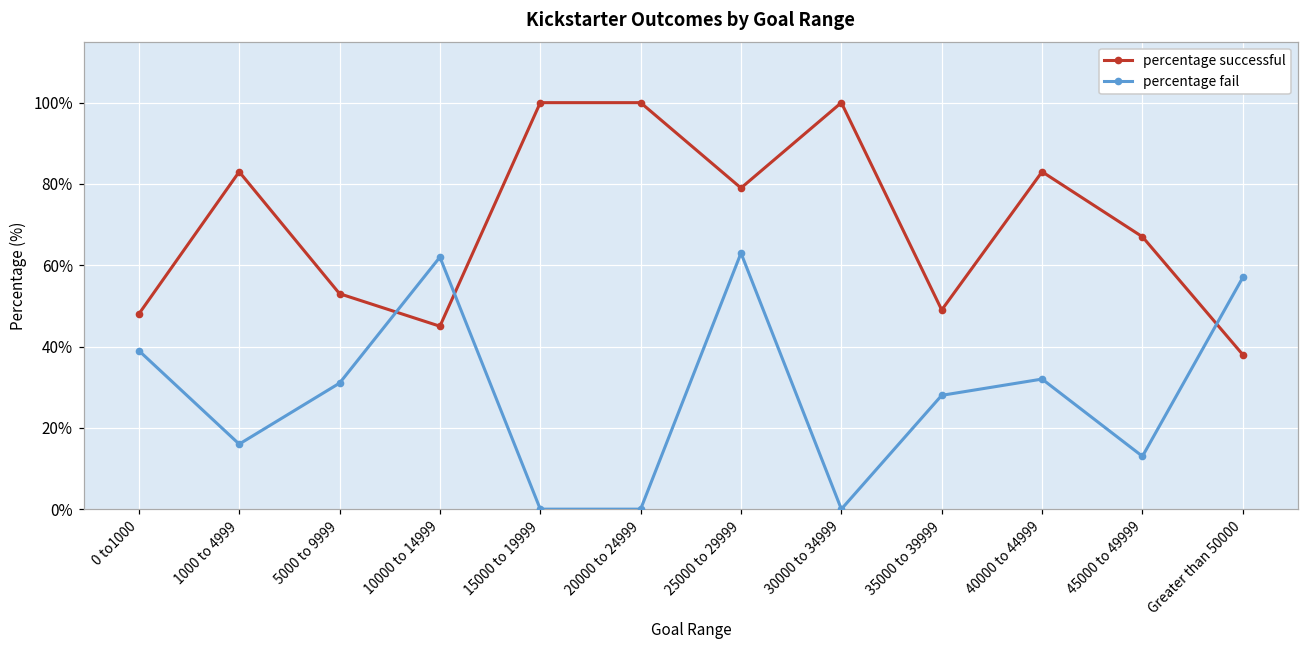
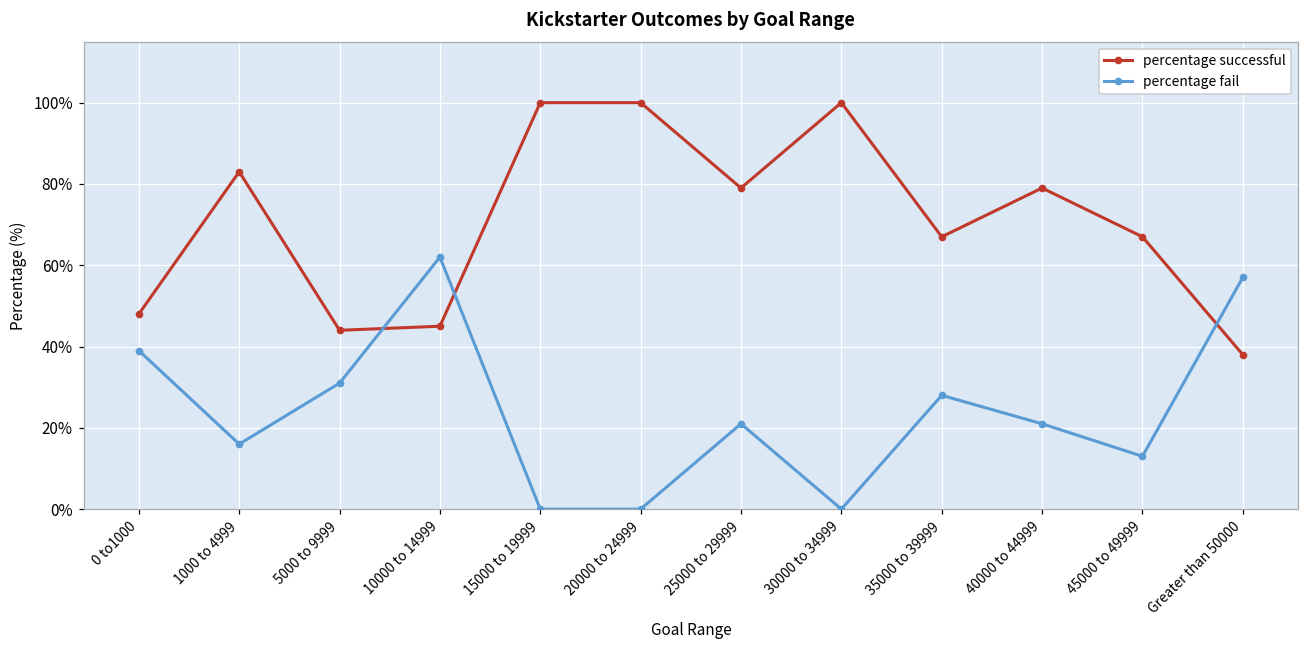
  {
    "percentage successful": {
      "0 to1000": "48%",
      "1000 to 4999": "83%",
-     "5000 to 9999": "53%",
+     "5000 to 9999": "44%",
      "10000 to 14999": "45%",
      "15000 to 19999": "100%",
      "20000 to 24999": "100%",
      "25000 to 29999": "79%",
      "30000 to 34999": "100%",
-     "35000 to 39999": "49%",
-     "40000 to 44999": "83%",
+     "35000 to 39999": "67%",
+     "40000 to 44999": "79%",
      "45000 to 49999": "67%",
      "Greater than 50000": "38%"
    },
    "percentage fail": {
      "0 to1000": "39%",
      "1000 to 4999": "16%",
      "5000 to 9999": "31%",
      "10000 to 14999": "62%",
      "15000 to 19999": "0%",
      "20000 to 24999": "0%",
-     "25000 to 29999": "63%",
+     "25000 to 29999": "21%",
      "30000 to 34999": "0%",
      "35000 to 39999": "28%",
-     "40000 to 44999": "32%",
+     "40000 to 44999": "21%",
      "45000 to 49999": "13%",
      "Greater than 50000": "57%"
    }
  }
